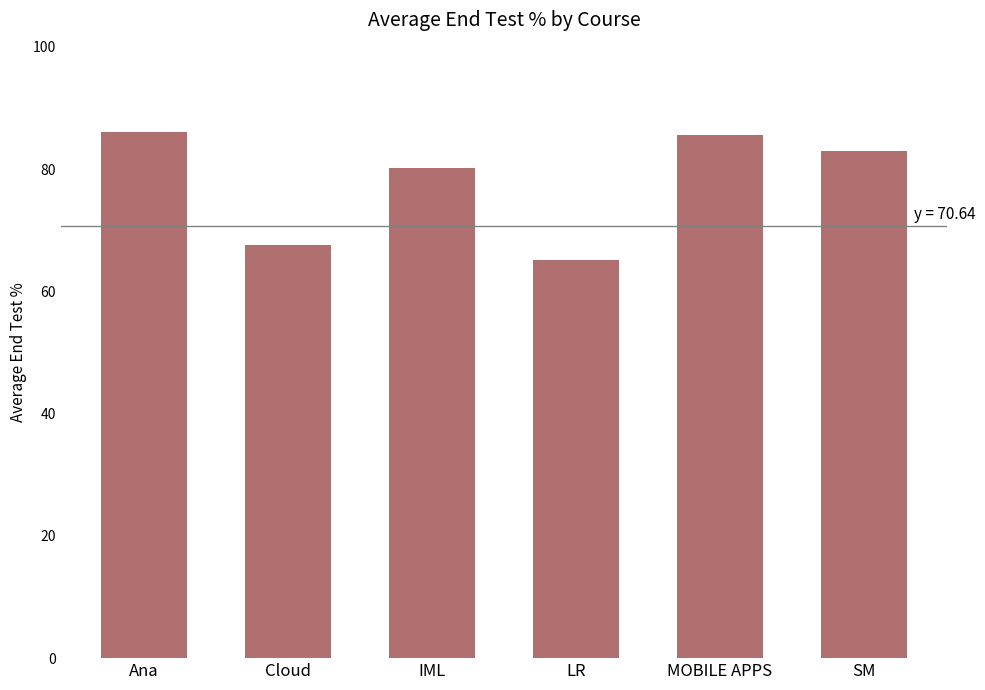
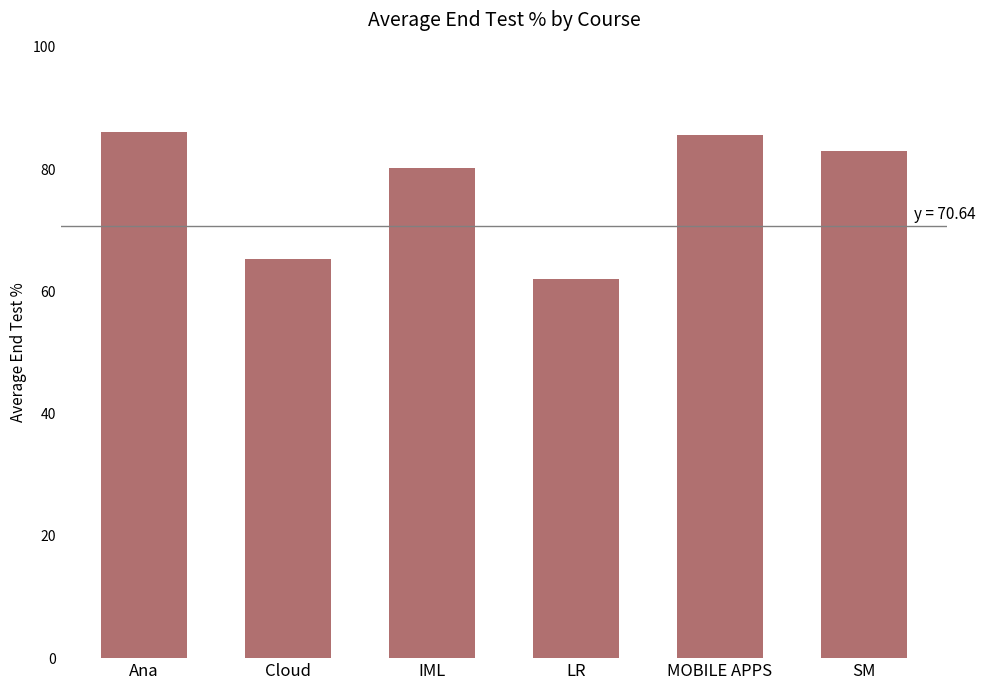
  {
    "Ana": 86,
-   "Cloud": 68,
+   "Cloud": 65,
    "IML": 80,
-   "LR": 65,
+   "LR": 62,
    "MOBILE APPS": 86,
    "SM": 83
  }
